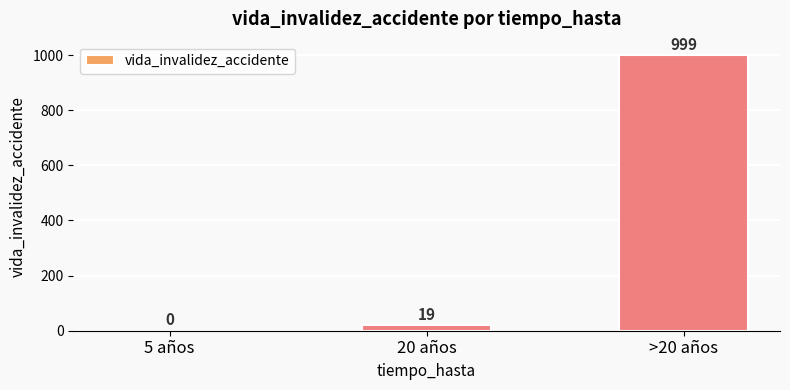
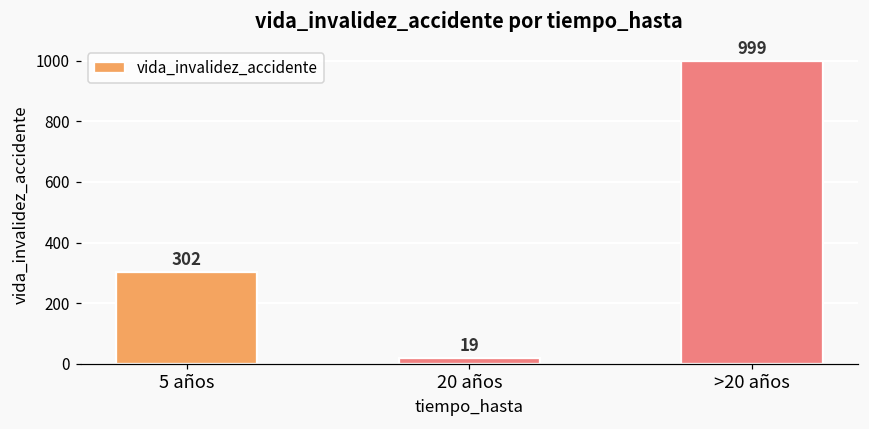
  {
-   "5 años": 0,
+   "5 años": 302,
    "20 años": 19,
    ">20 años": 999
  }
